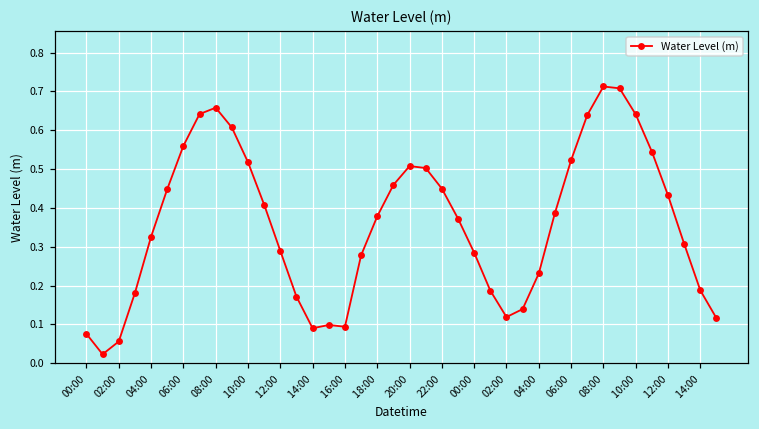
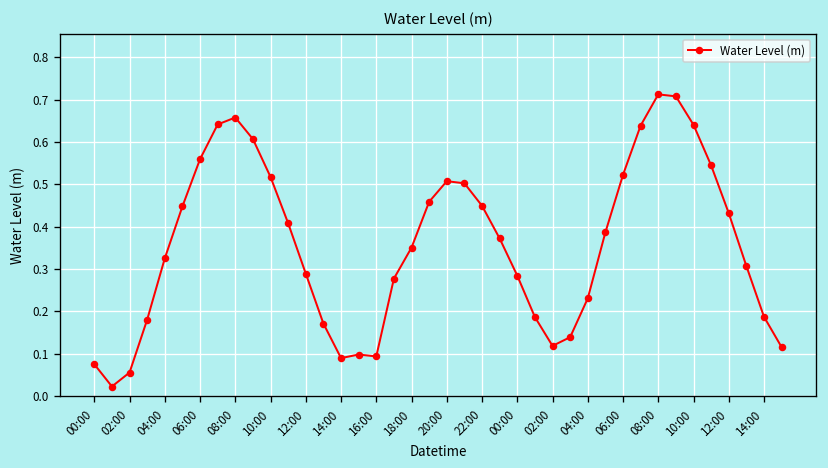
  {
    "16:00": 0.09,
-   "18:00": 0.38,
+   "18:00": 0.35,
    "20:00": 0.51,
    "22:00": 0.45
  }
